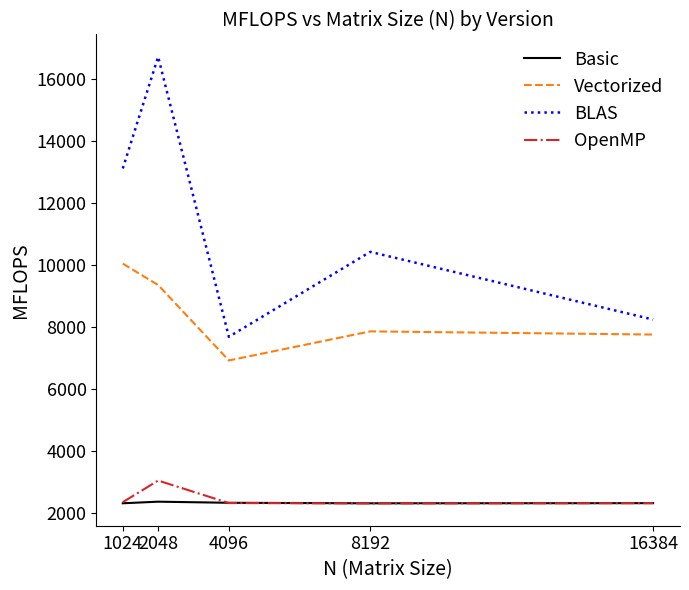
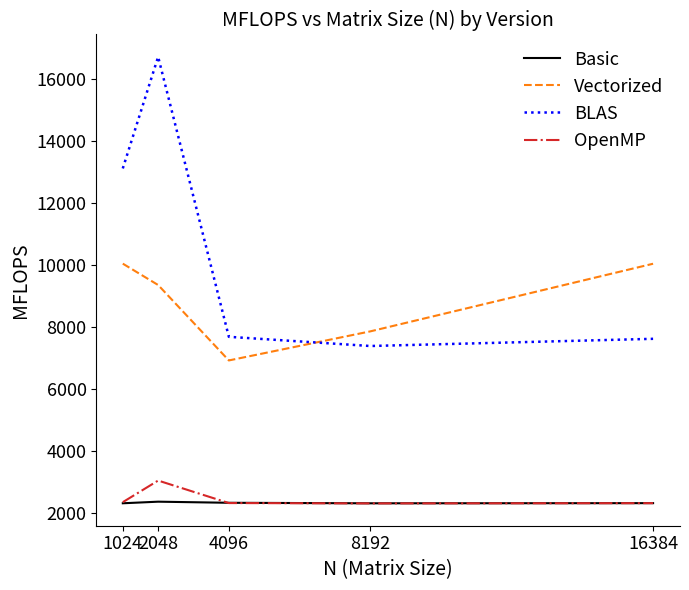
  {
    "Basic": {
      "2048": 2400
    },
    "Vectorized": {
      "1024": 10000,
      "2048": 9300,
      "4096": 6900,
      "8192": 7800,
-     "16384": 7700
+     "16384": 10000
    },
    "BLAS": {
      "1024": 13100,
      "2048": 16700,
      "4096": 7700,
-     "8192": 10400,
-     "16384": 8200
+     "8192": 7400,
+     "16384": 7600
    },
    "OpenMP": {
      "2048": 3000
    }
  }
